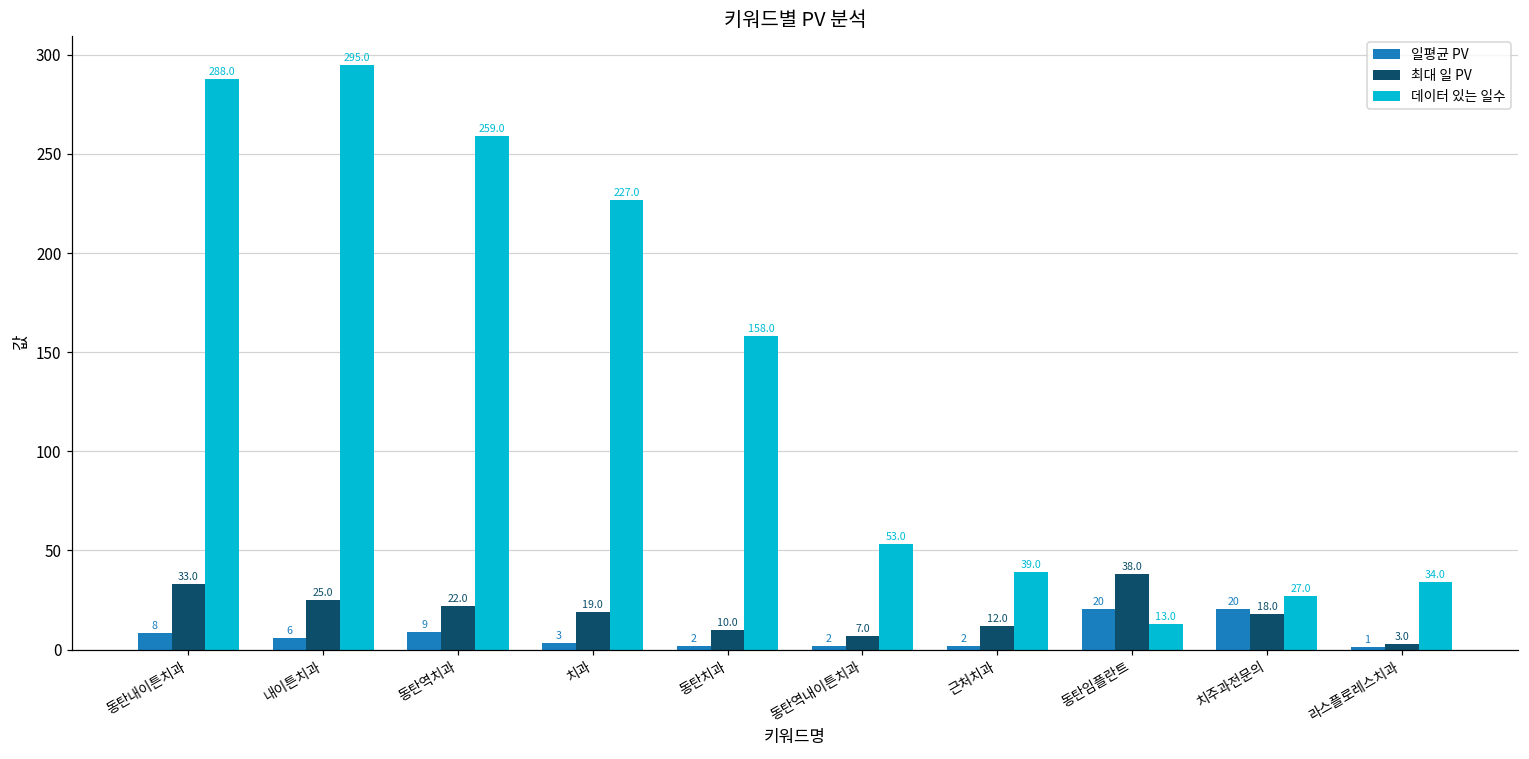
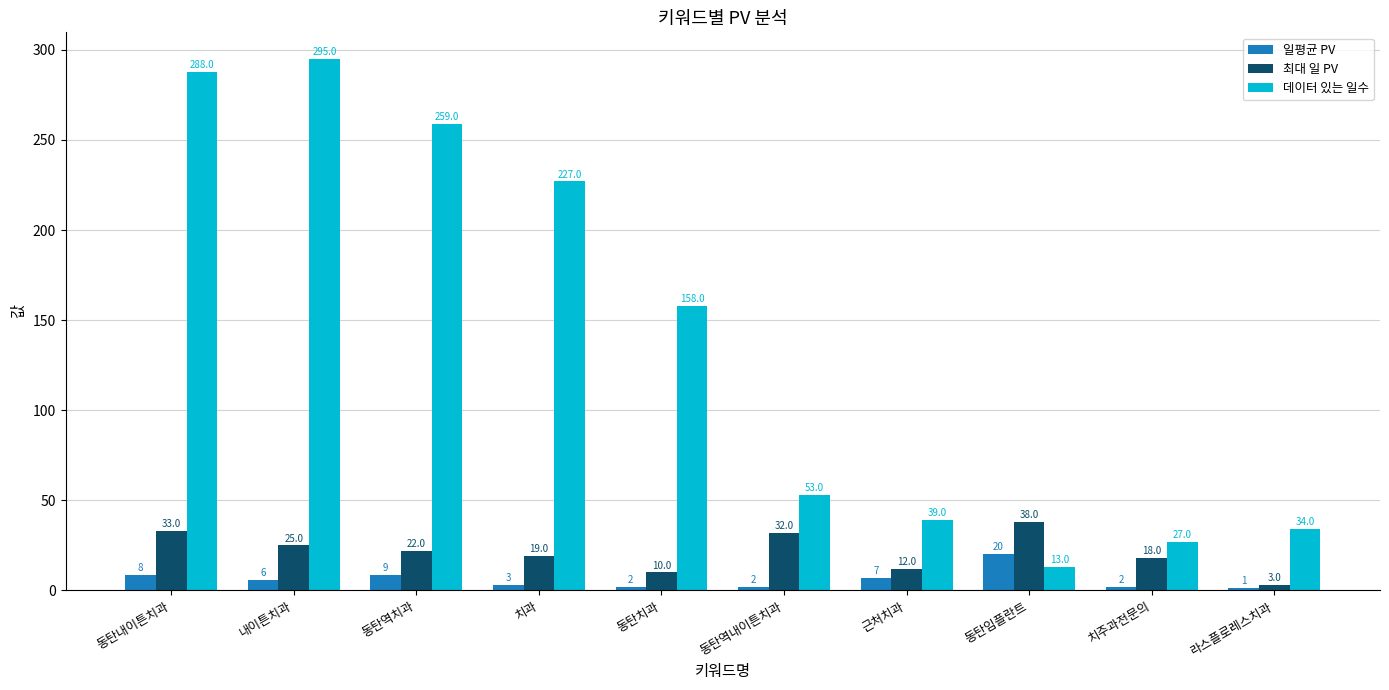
  {
    "일평균 PV": {
      "동탄내이튼치과": 8,
      "내이튼치과": 6,
      "동탄역치과": 9,
      "치과": 3,
      "동탄치과": 2,
      "동탄역내이튼치과": 2,
-     "근처치과": 2,
+     "근처치과": 7,
      "동탄임플란트": 20,
-     "치주과전문의": 20,
+     "치주과전문의": 2,
      "라스플로레스치과": 1
    },
    "최대 일 PV": {
      "동탄내이튼치과": 33.0,
      "내이튼치과": 25.0,
      "동탄역치과": 22.0,
      "치과": 19.0,
      "동탄치과": 10.0,
-     "동탄역내이튼치과": 7.0,
+     "동탄역내이튼치과": 32.0,
      "근처치과": 12.0,
      "동탄임플란트": 38.0,
      "치주과전문의": 18.0,
      "라스플로레스치과": 3.0
    },
    "데이터 있는 일수": {
      "동탄내이튼치과": 288.0,
      "내이튼치과": 295.0,
      "동탄역치과": 259.0,
      "치과": 227.0,
      "동탄치과": 158.0,
      "동탄역내이튼치과": 53.0,
      "근처치과": 39.0,
      "동탄임플란트": 13.0,
      "치주과전문의": 27.0,
      "라스플로레스치과": 34.0
    }
  }
